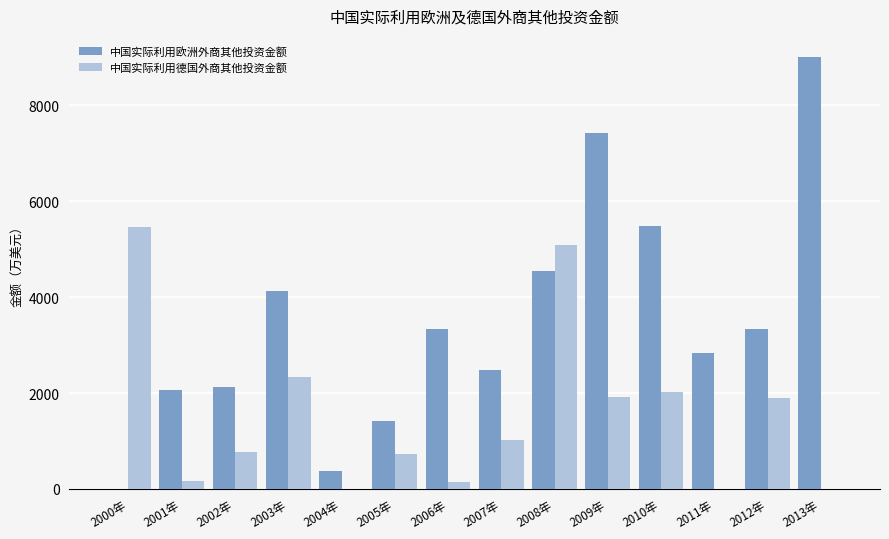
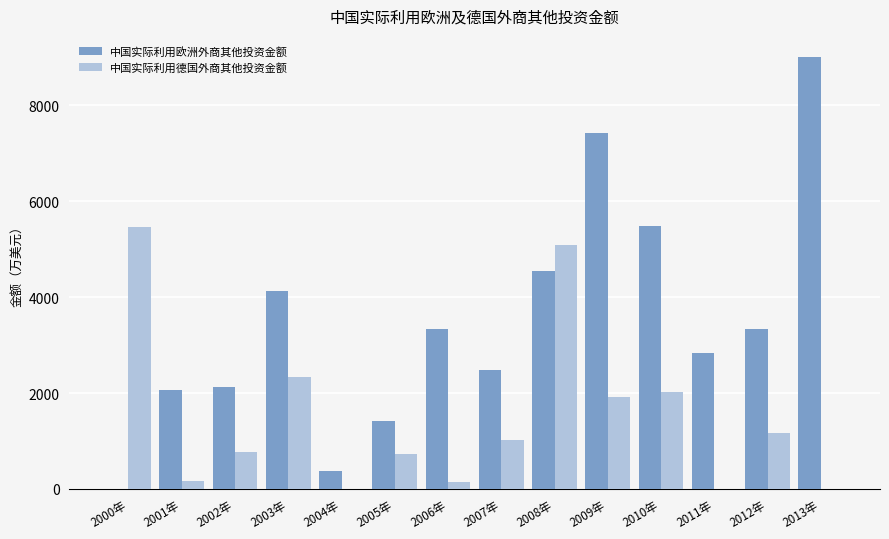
  {
    "中国实际利用欧洲外商其他投资金额": {
      "2000年": 0,
      "2001年": 2100,
      "2002年": 2100,
      "2003年": 4100,
      "2004年": 400,
      "2005年": 1400,
      "2006年": 3300,
      "2007年": 2500,
      "2008年": 4500,
      "2009年": 7400,
      "2010年": 5500,
      "2011年": 2800,
      "2012年": 3300,
      "2013年": 9000
    },
    "中国实际利用德国外商其他投资金额": {
      "2000年": 5500,
      "2001年": 200,
      "2002年": 800,
      "2003年": 2300,
      "2004年": 0,
      "2005年": 700,
      "2006年": 200,
      "2007年": 1000,
      "2008年": 5100,
      "2009年": 1900,
      "2010年": 2000,
      "2011年": 0,
-     "2012年": 1900,
+     "2012年": 1200,
      "2013年": 0
    }
  }
